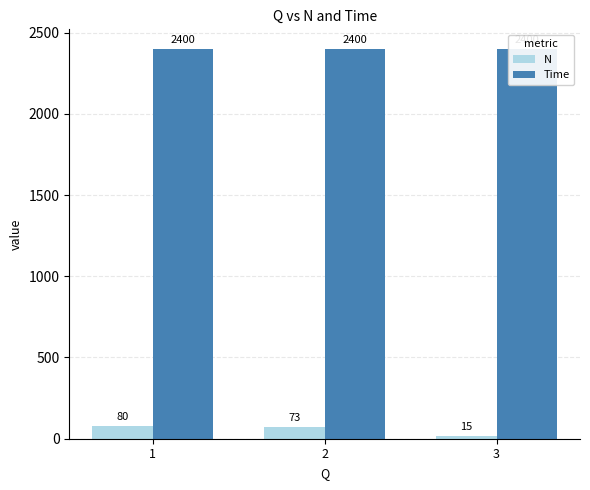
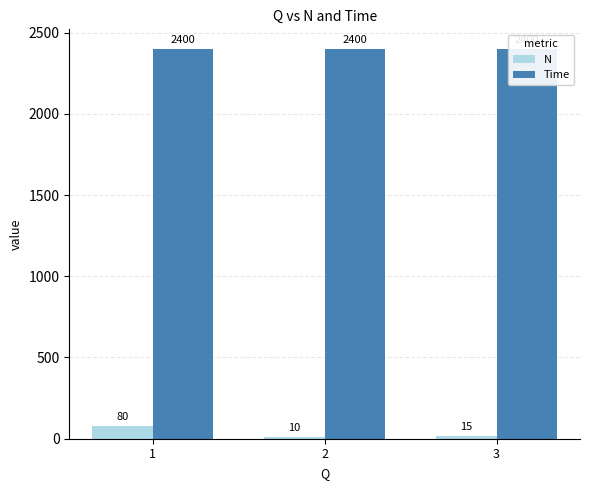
  {
    "N": {
      "1": 80,
-     "2": 73,
+     "2": 10,
      "3": 15
    },
    "Time": {
      "1": 2400,
      "2": 2400
    }
  }
